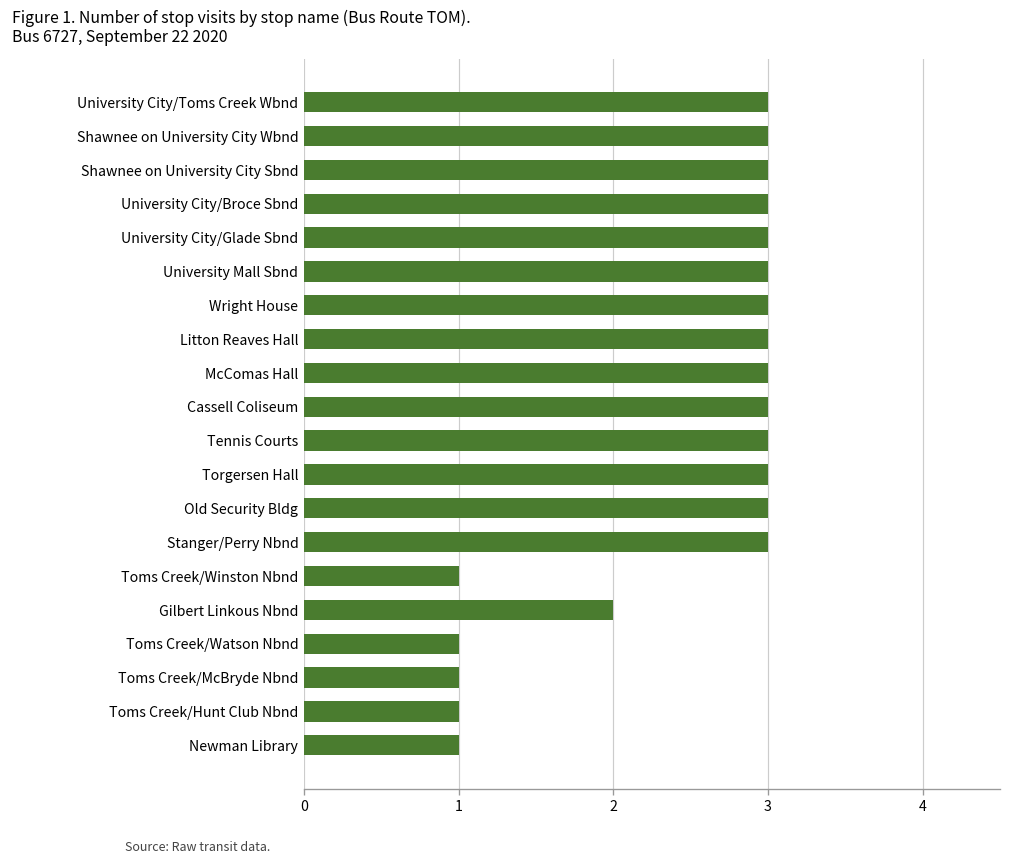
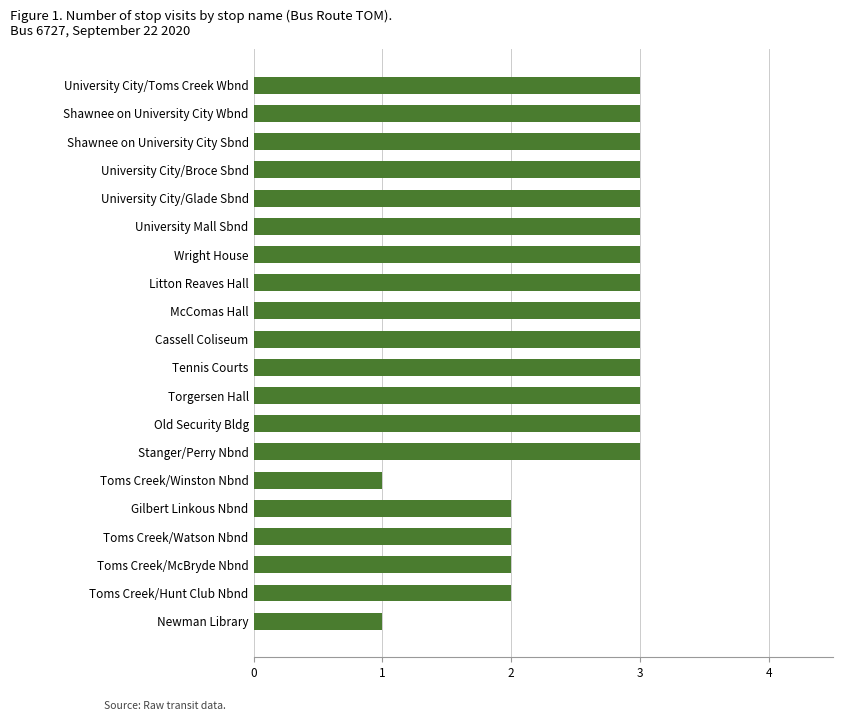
  {
    "University City/Toms Creek Wbnd": 3,
    "Shawnee on University City Wbnd": 3,
    "Shawnee on University City Sbnd": 3,
    "University City/Broce Sbnd": 3,
    "University City/Glade Sbnd": 3,
    "University Mall Sbnd": 3,
    "Wright House": 3,
    "Litton Reaves Hall": 3,
    "McComas Hall": 3,
    "Cassell Coliseum": 3,
    "Tennis Courts": 3,
    "Torgersen Hall": 3,
    "Old Security Bldg": 3,
    "Stanger/Perry Nbnd": 3,
    "Toms Creek/Winston Nbnd": 1,
    "Gilbert Linkous Nbnd": 2,
-   "Toms Creek/Watson Nbnd": 1,
-   "Toms Creek/McBryde Nbnd": 1,
-   "Toms Creek/Hunt Club Nbnd": 1,
+   "Toms Creek/Watson Nbnd": 2,
+   "Toms Creek/McBryde Nbnd": 2,
+   "Toms Creek/Hunt Club Nbnd": 2,
    "Newman Library": 1
  }
